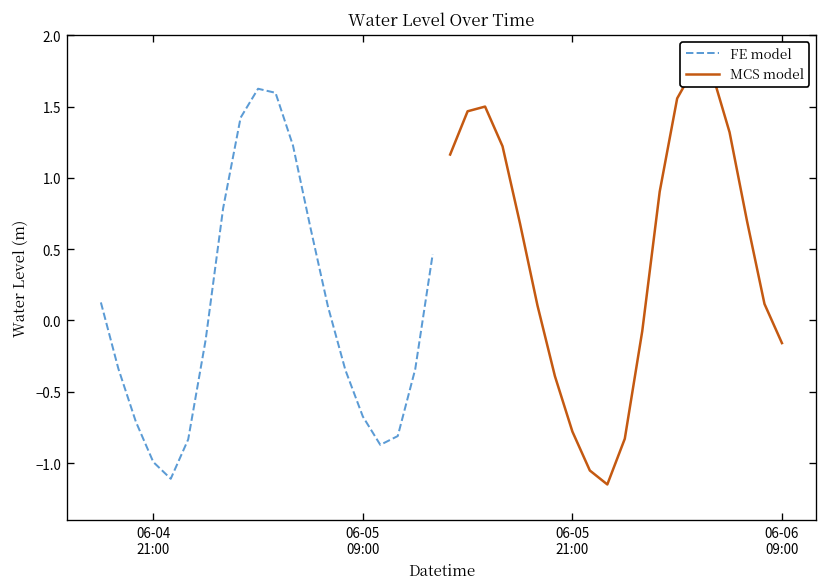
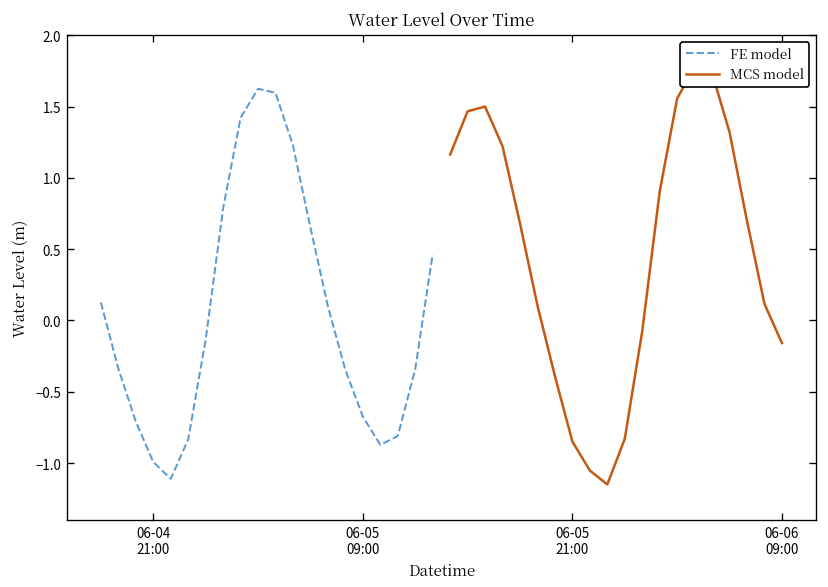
  {
    "FE model": {
      "06-04 21:00": -0.99,
      "06-05 09:00": -0.67
    },
    "MCS model": {
-     "06-05 21:00": -0.78,
+     "06-05 21:00": -0.85,
      "06-06 09:00": -0.16
    }
  }
